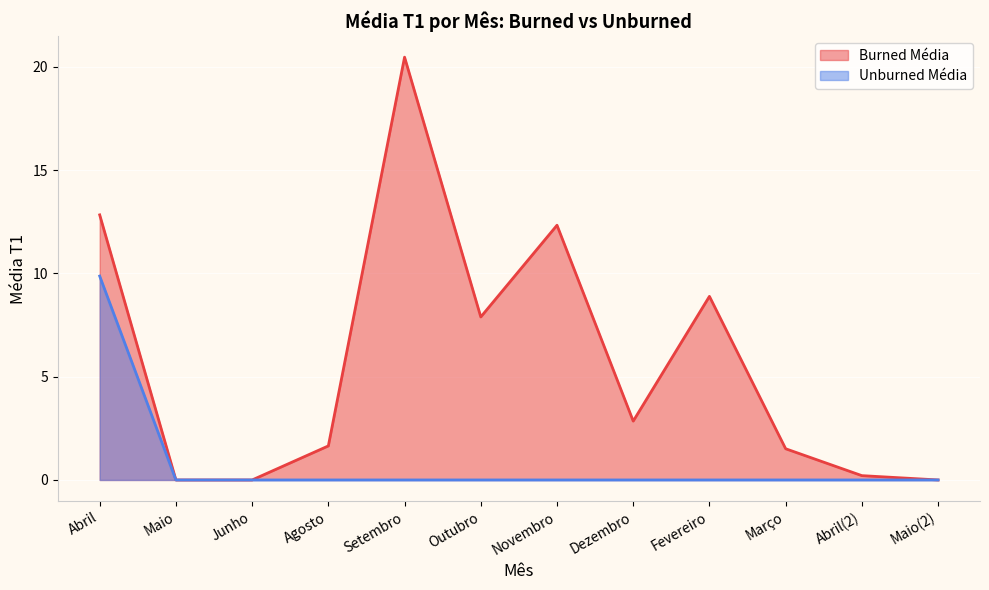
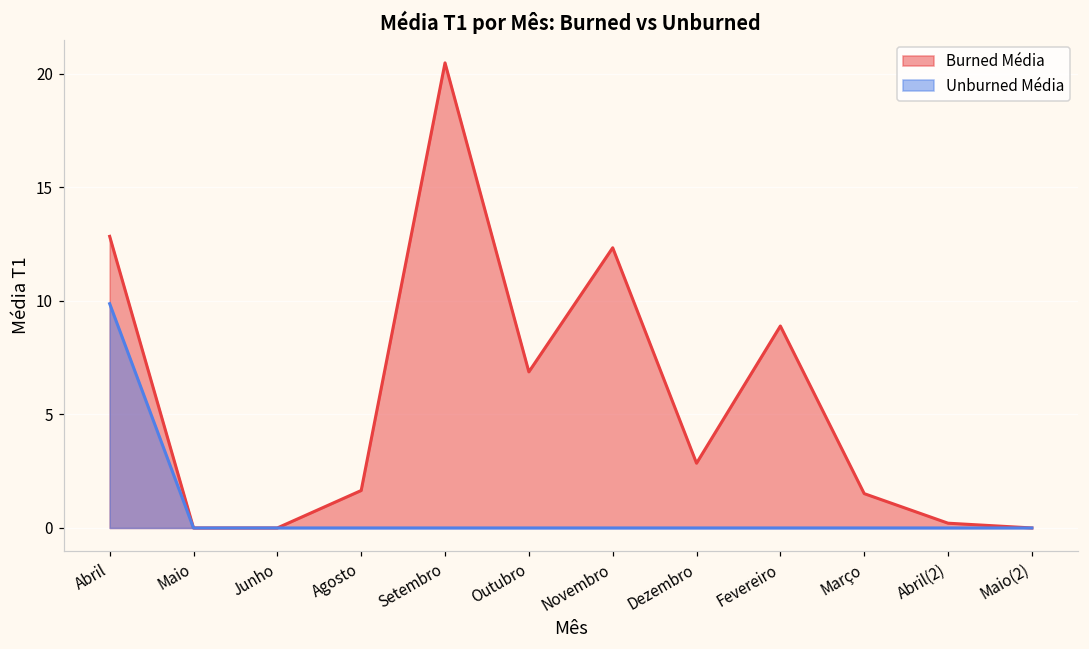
  {
    "Burned Média": {
      "Abril": 12.8,
      "Agosto": 1.6,
      "Setembro": 20.5,
-     "Outubro": 7.9,
+     "Outubro": 6.9,
      "Novembro": 12.3,
      "Dezembro": 2.9,
      "Fevereiro": 8.9,
      "Março": 1.5,
      "Abril(2)": 0.2
    },
    "Unburned Média": {
      "Abril": 9.9,
      "Agosto": 0.0,
      "Setembro": 0.0,
      "Outubro": 0.0,
      "Novembro": 0.0,
      "Dezembro": 0.0,
      "Fevereiro": 0.0,
      "Março": 0.0,
      "Abril(2)": 0.0
    }
  }
